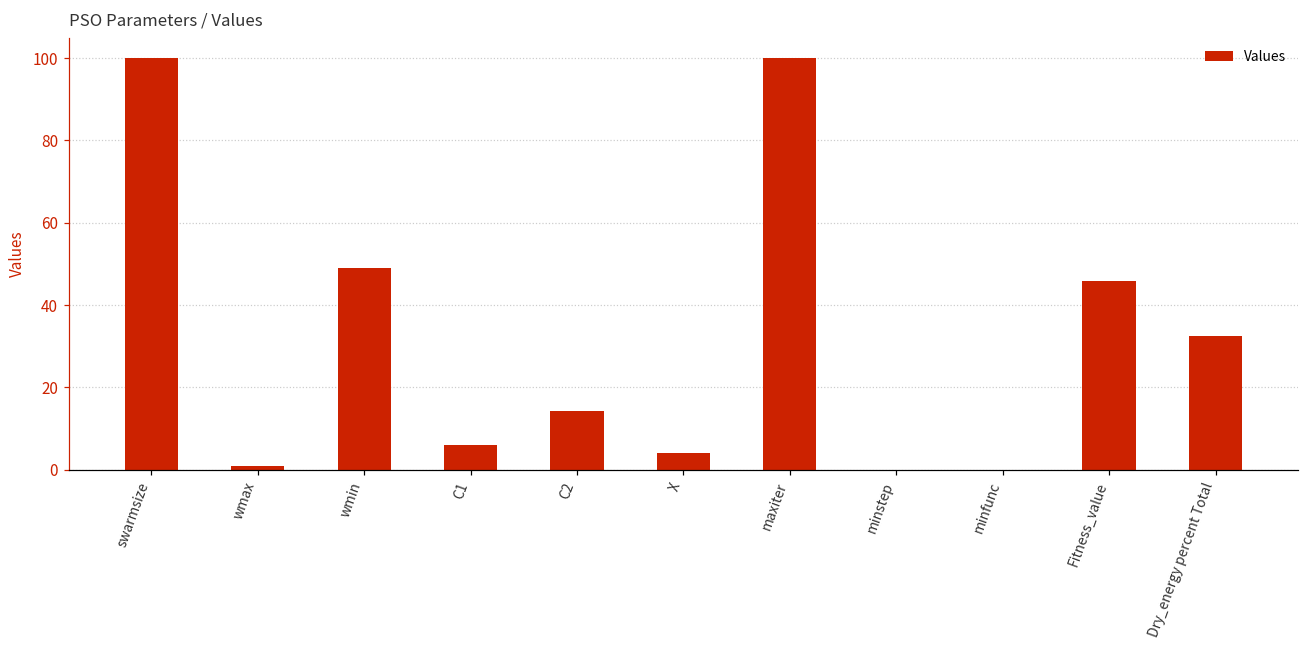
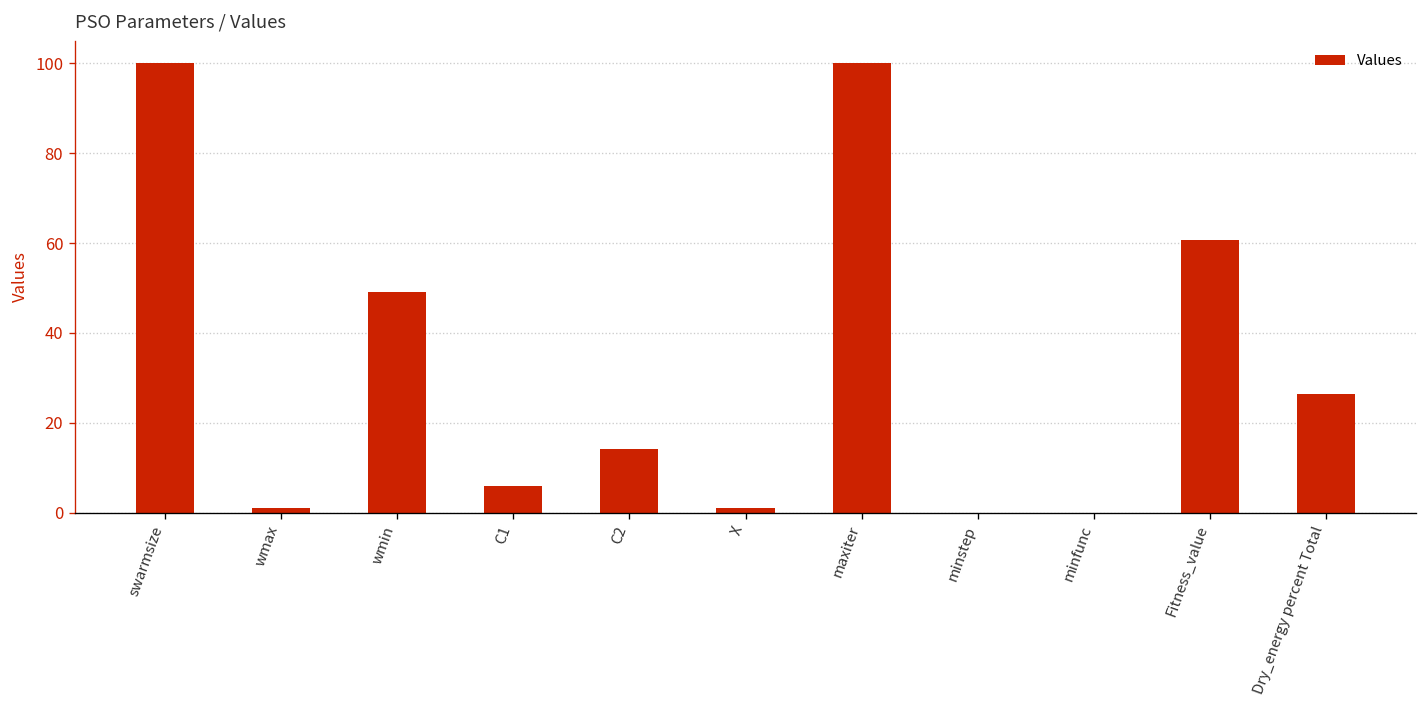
  {
    "swarmsize": 100,
    "wmax": 1,
    "wmin": 49,
    "C1": 6,
    "C2": 14,
-   "X": 4,
+   "X": 1,
    "maxiter": 100,
-   "Fitness_value": 46,
-   "Dry_energy percent Total": 32
+   "Fitness_value": 61,
+   "Dry_energy percent Total": 26
  }
